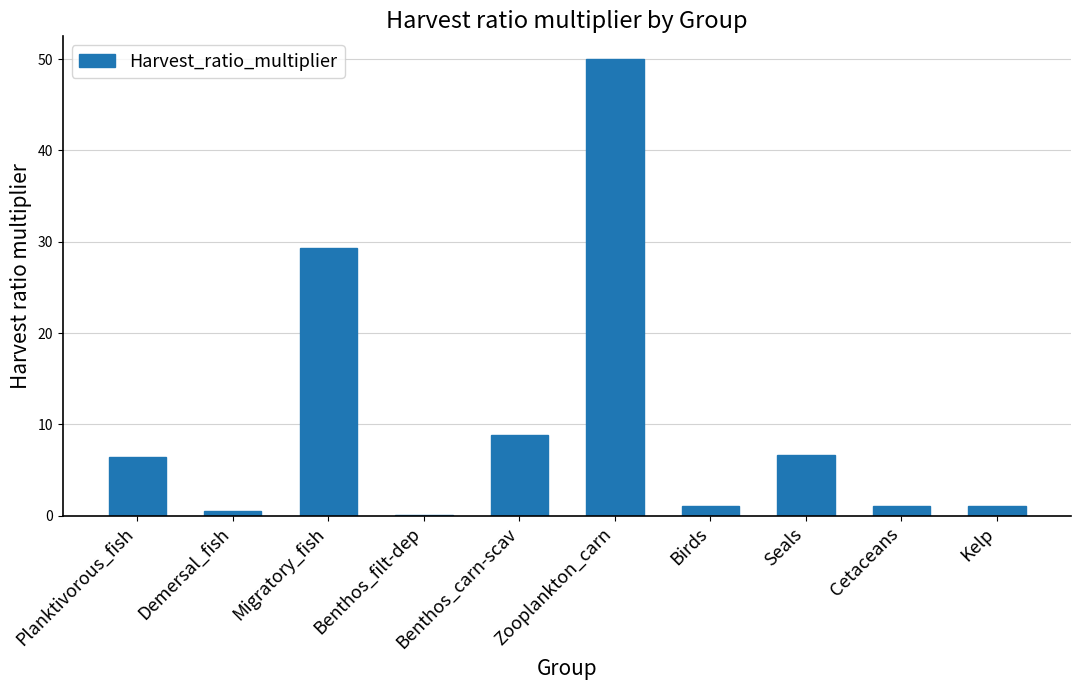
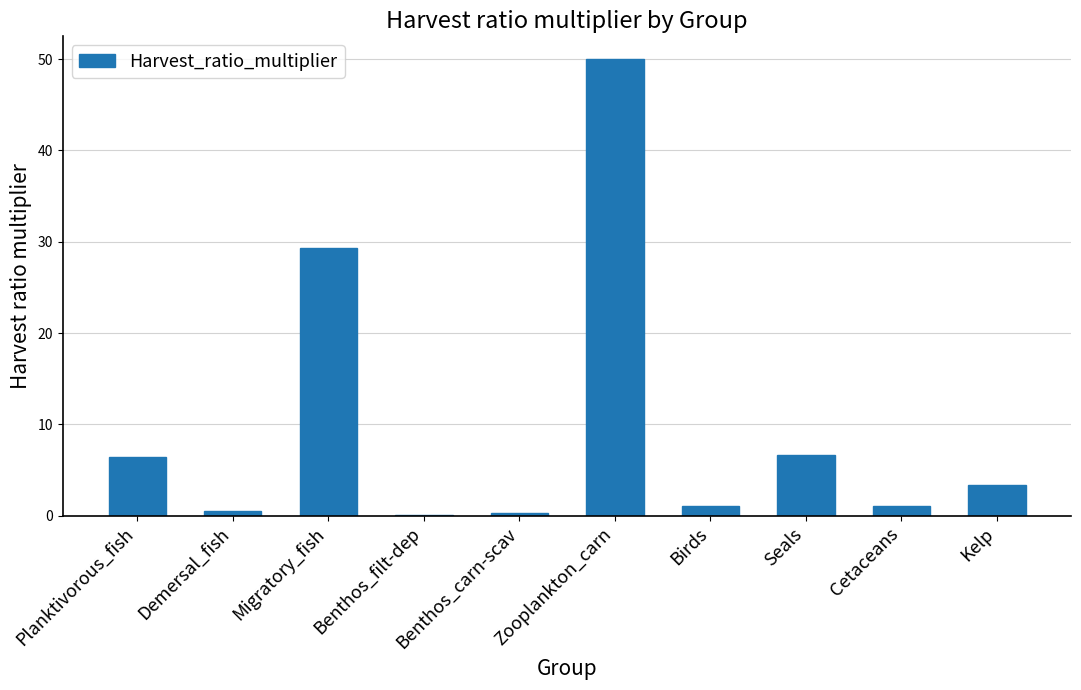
  {
    "Planktivorous_fish": 6,
    "Demersal_fish": 1,
    "Migratory_fish": 29,
-   "Benthos_carn-scav": 9,
+   "Benthos_carn-scav": 0,
    "Zooplankton_carn": 50,
    "Birds": 1,
    "Seals": 7,
    "Cetaceans": 1,
-   "Kelp": 1
+   "Kelp": 3
  }
